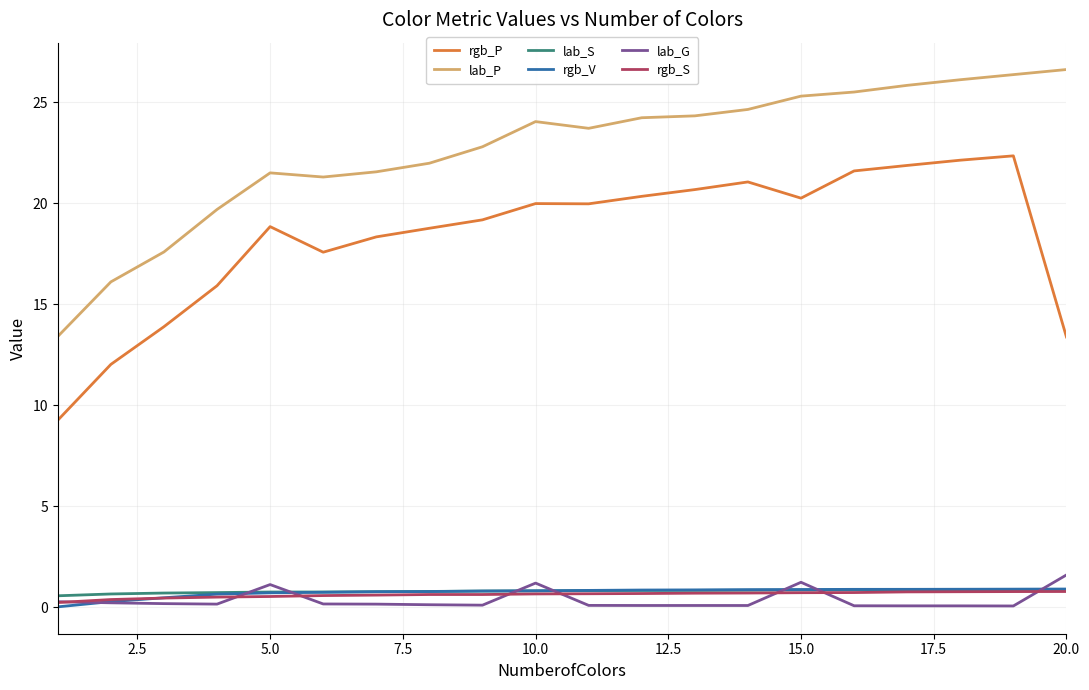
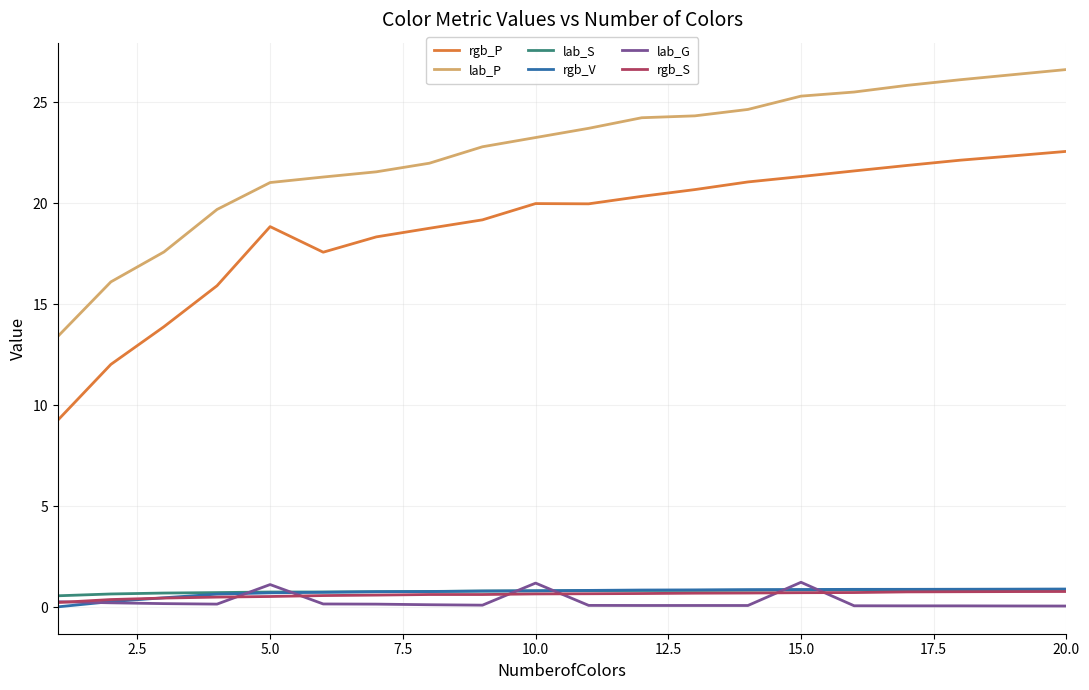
  {
    "rgb_P": {
      "5.0": 18.8,
      "10.0": 20.0,
-     "15.0": 20.3,
-     "20.0": 13.4
+     "15.0": 21.3,
+     "20.0": 22.6
    },
    "lab_P": {
-     "5.0": 21.5,
-     "10.0": 24.1,
+     "5.0": 21.0,
+     "10.0": 23.3,
      "15.0": 25.3,
      "20.0": 26.6
    },
    "lab_G": {
      "5.0": 1.1,
      "10.0": 1.2,
      "15.0": 1.2,
-     "20.0": 1.6
+     "20.0": 0.1
    },
    "rgb_S": {
      "5.0": 0.5,
      "10.0": 0.7,
      "15.0": 0.7
    }
  }
